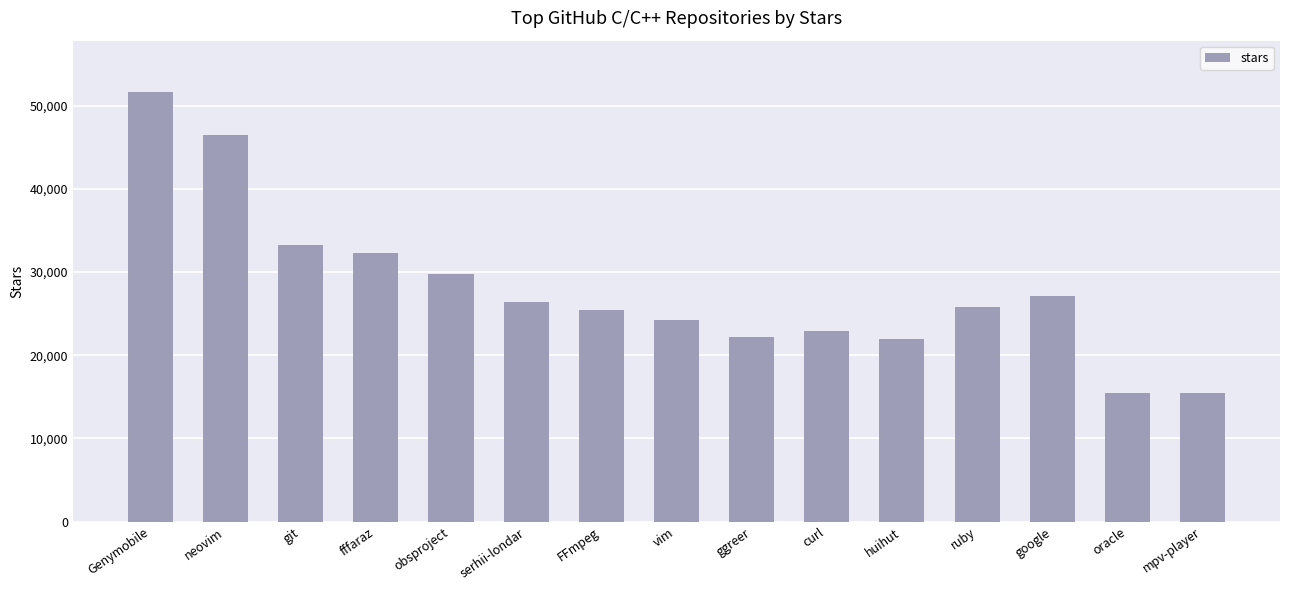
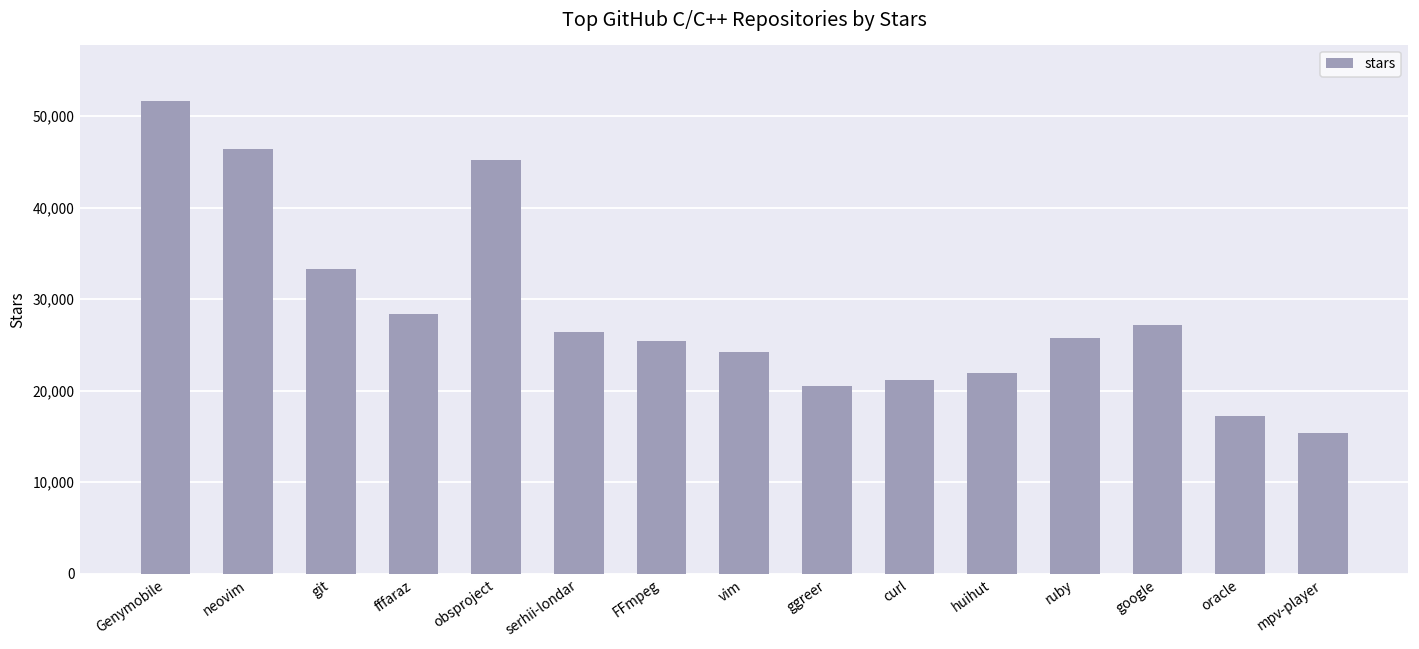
  {
    "Genymobile": "52,000",
    "neovim": "46,000",
    "git": "33,000",
-   "fffaraz": "32,000",
-   "obsproject": "30,000",
+   "fffaraz": "28,000",
+   "obsproject": "45,000",
    "serhii-londar": "26,000",
    "FFmpeg": "25,000",
    "vim": "24,000",
-   "ggreer": "22,000",
-   "curl": "23,000",
+   "ggreer": "20,000",
+   "curl": "21,000",
    "huihut": "22,000",
    "ruby": "26,000",
    "google": "27,000",
-   "oracle": "16,000",
+   "oracle": "17,000",
    "mpv-player": "15,000"
  }
